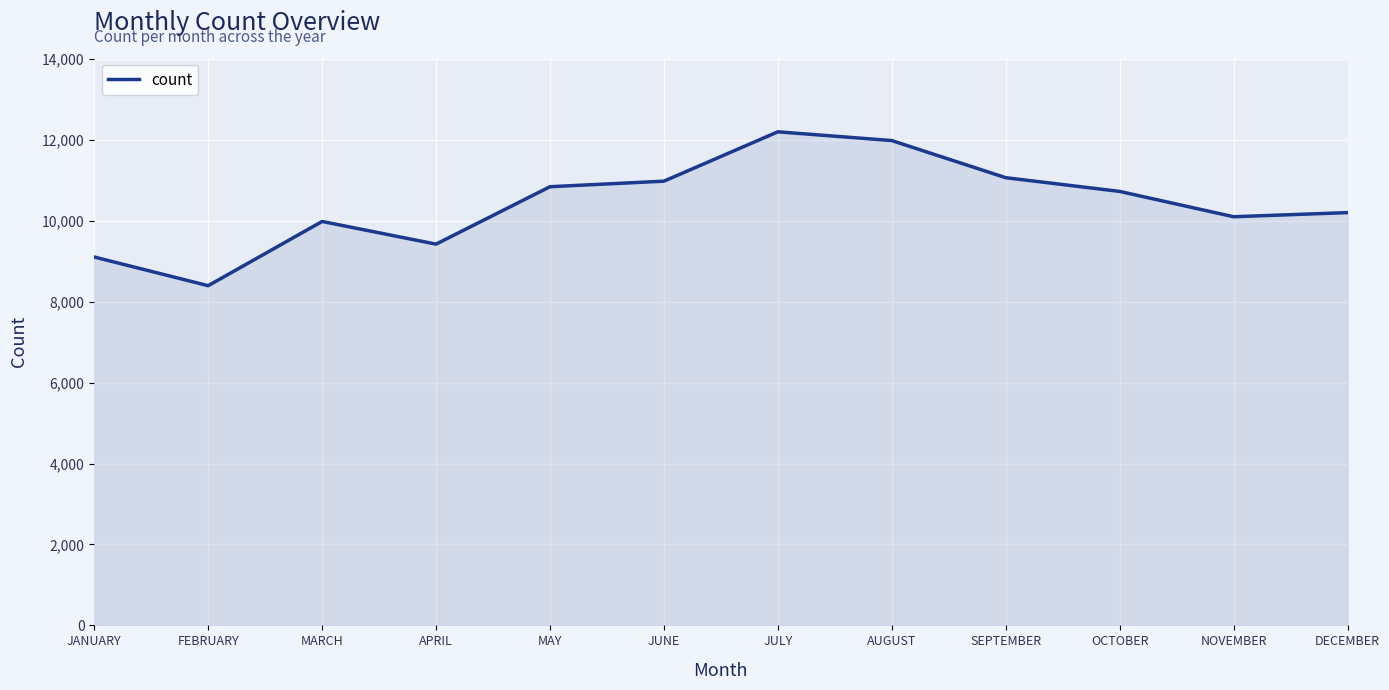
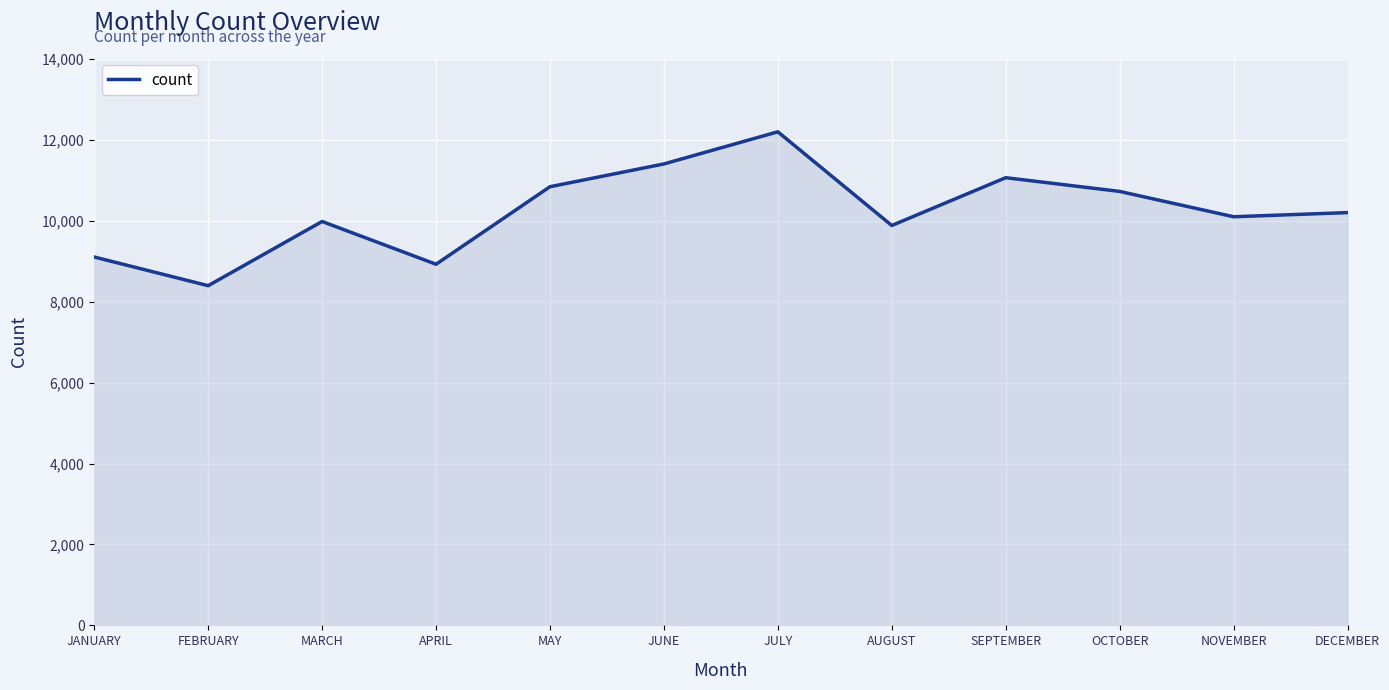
  {
    "JANUARY": "9,100",
    "FEBRUARY": "8,400",
    "MARCH": "10,000",
-   "APRIL": "9,400",
+   "APRIL": "8,900",
    "MAY": "10,800",
-   "JUNE": "11,000",
+   "JUNE": "11,400",
    "JULY": "12,200",
-   "AUGUST": "12,000",
+   "AUGUST": "9,900",
    "SEPTEMBER": "11,100",
    "OCTOBER": "10,700",
    "NOVEMBER": "10,100",
    "DECEMBER": "10,200"
  }
